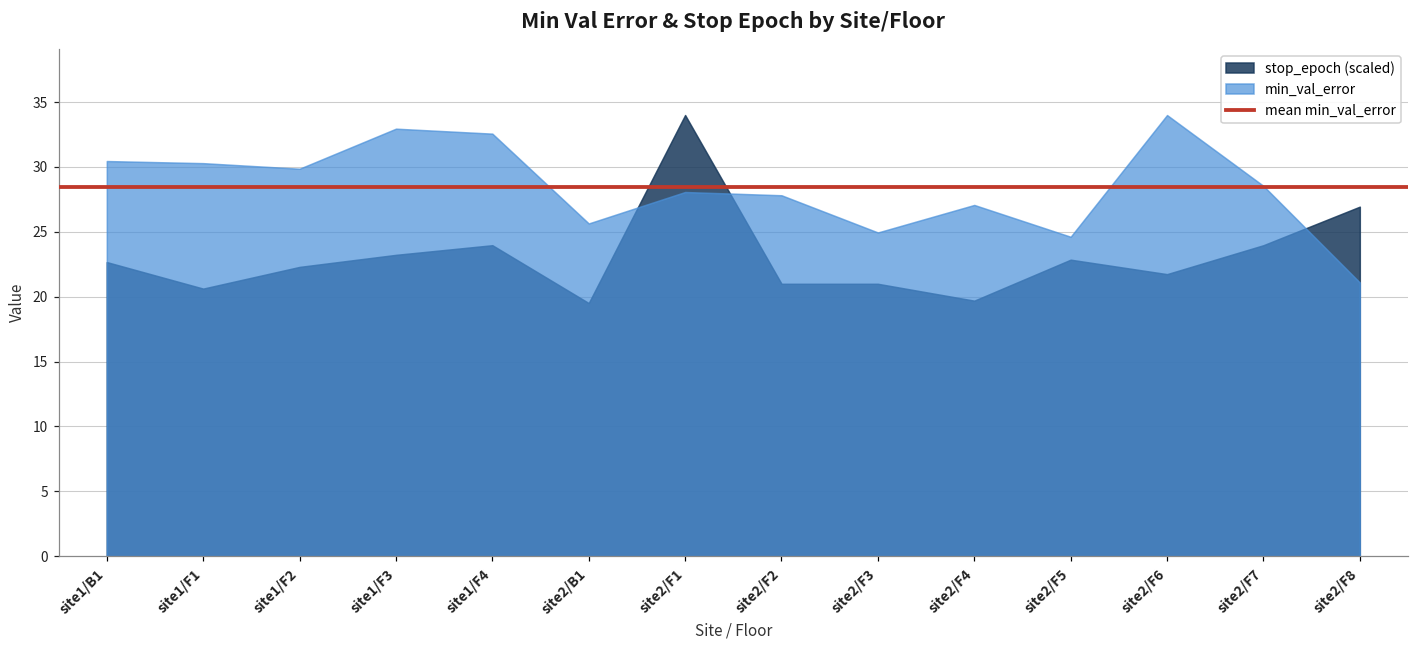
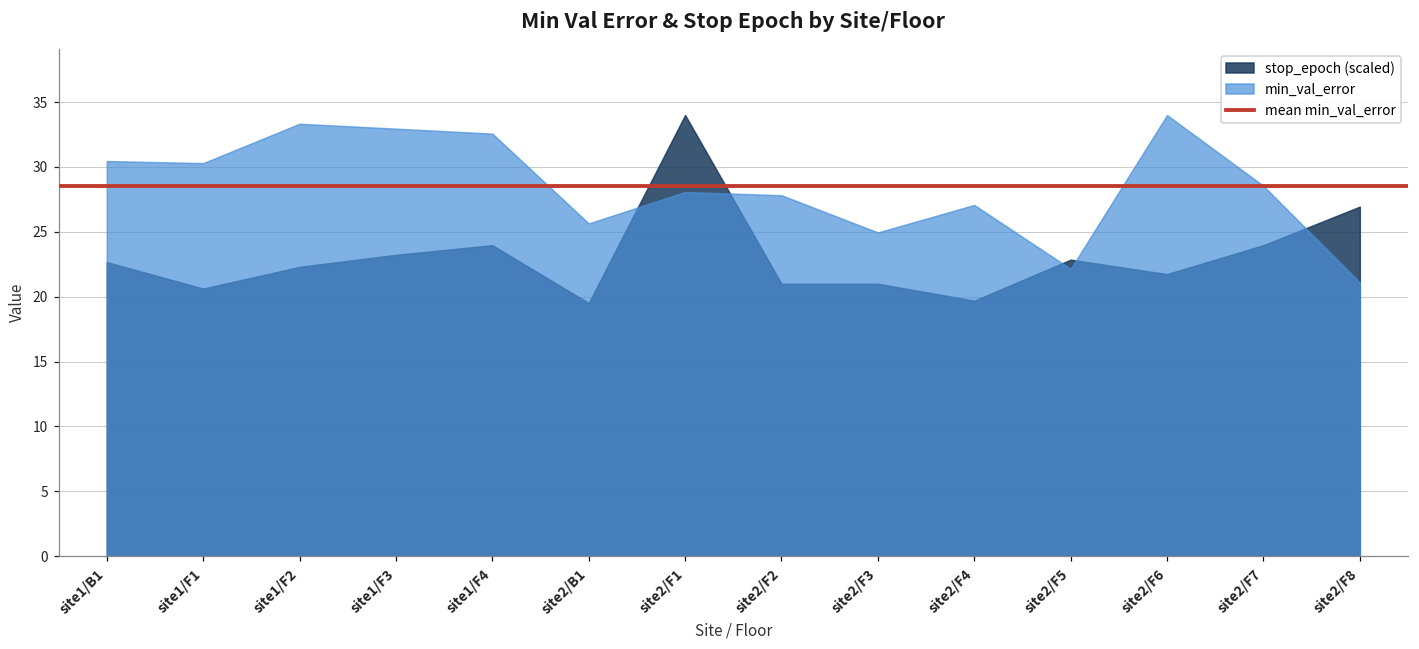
  {
    "stop_epoch (scaled)": {
      "site1/B1": 22.7,
      "site1/F1": 20.6,
      "site1/F2": 22.3,
      "site1/F3": 23.2,
      "site1/F4": 24.0,
      "site2/B1": 19.5,
      "site2/F1": 34.0,
      "site2/F2": 21.0,
      "site2/F3": 21.0,
      "site2/F4": 19.7,
      "site2/F5": 22.9,
      "site2/F6": 21.7,
      "site2/F7": 24.0,
      "site2/F8": 26.9
    },
    "min_val_error": {
      "site1/B1": 30.5,
      "site1/F1": 30.3,
-     "site1/F2": 29.9,
+     "site1/F2": 33.3,
      "site1/F3": 33.0,
      "site1/F4": 32.6,
      "site2/B1": 25.6,
      "site2/F1": 28.1,
      "site2/F2": 27.8,
      "site2/F3": 25.0,
      "site2/F4": 27.1,
-     "site2/F5": 24.6,
+     "site2/F5": 22.1,
      "site2/F6": 34.0,
      "site2/F7": 28.5,
      "site2/F8": 21.1
    }
  }
